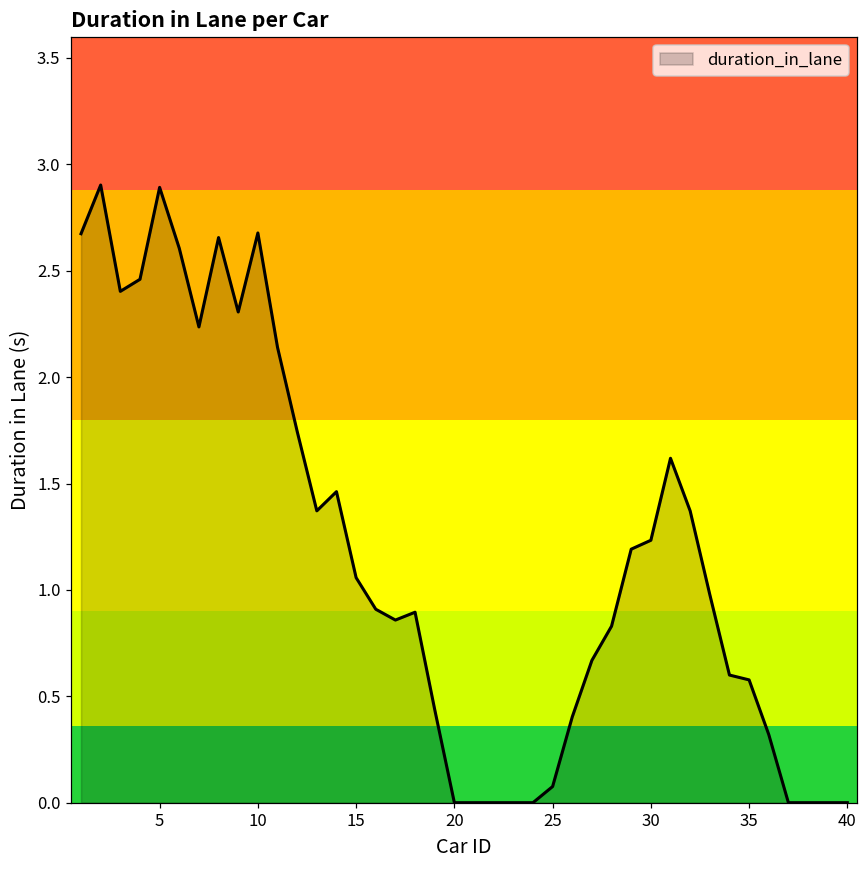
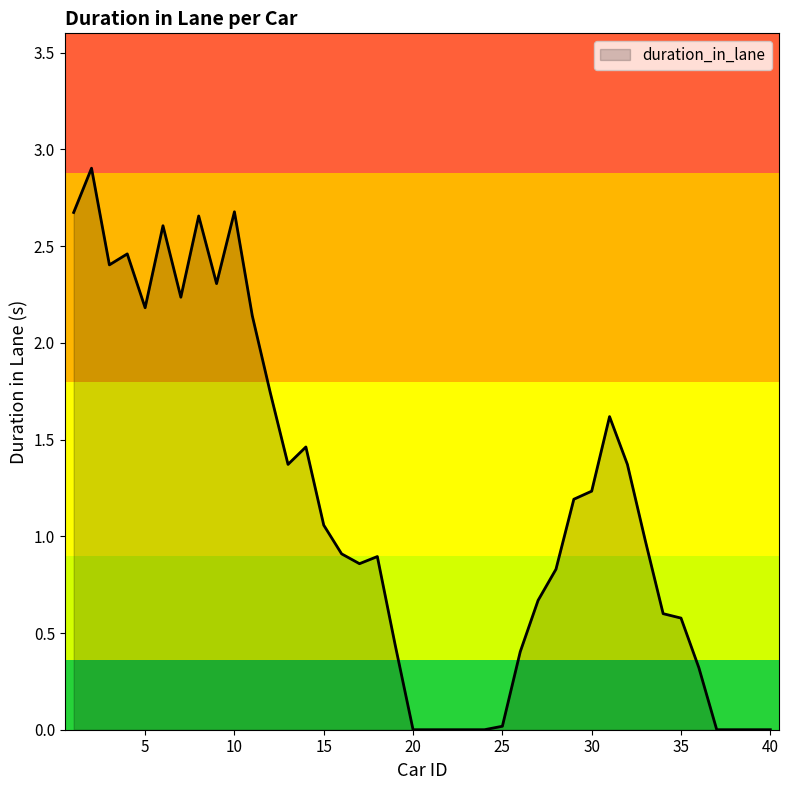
  {
-   "5": 2.89,
+   "5": 2.18,
    "10": 2.68,
    "15": 1.06,
    "20": 0.00,
-   "25": 0.08,
+   "25": 0.02,
    "30": 1.23,
    "35": 0.58,
    "40": 0.00
  }
